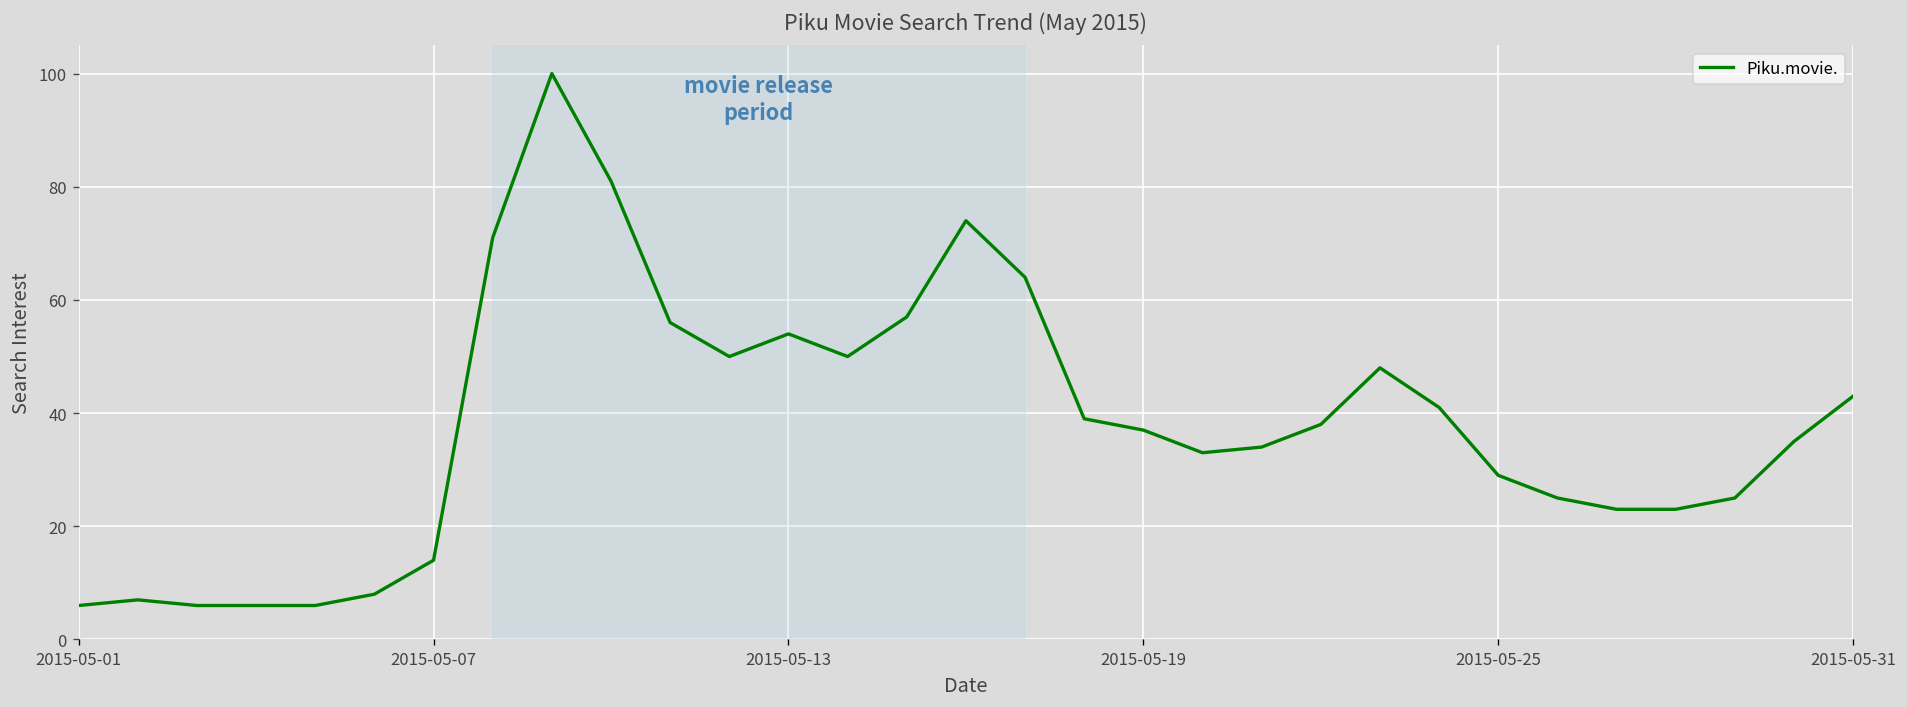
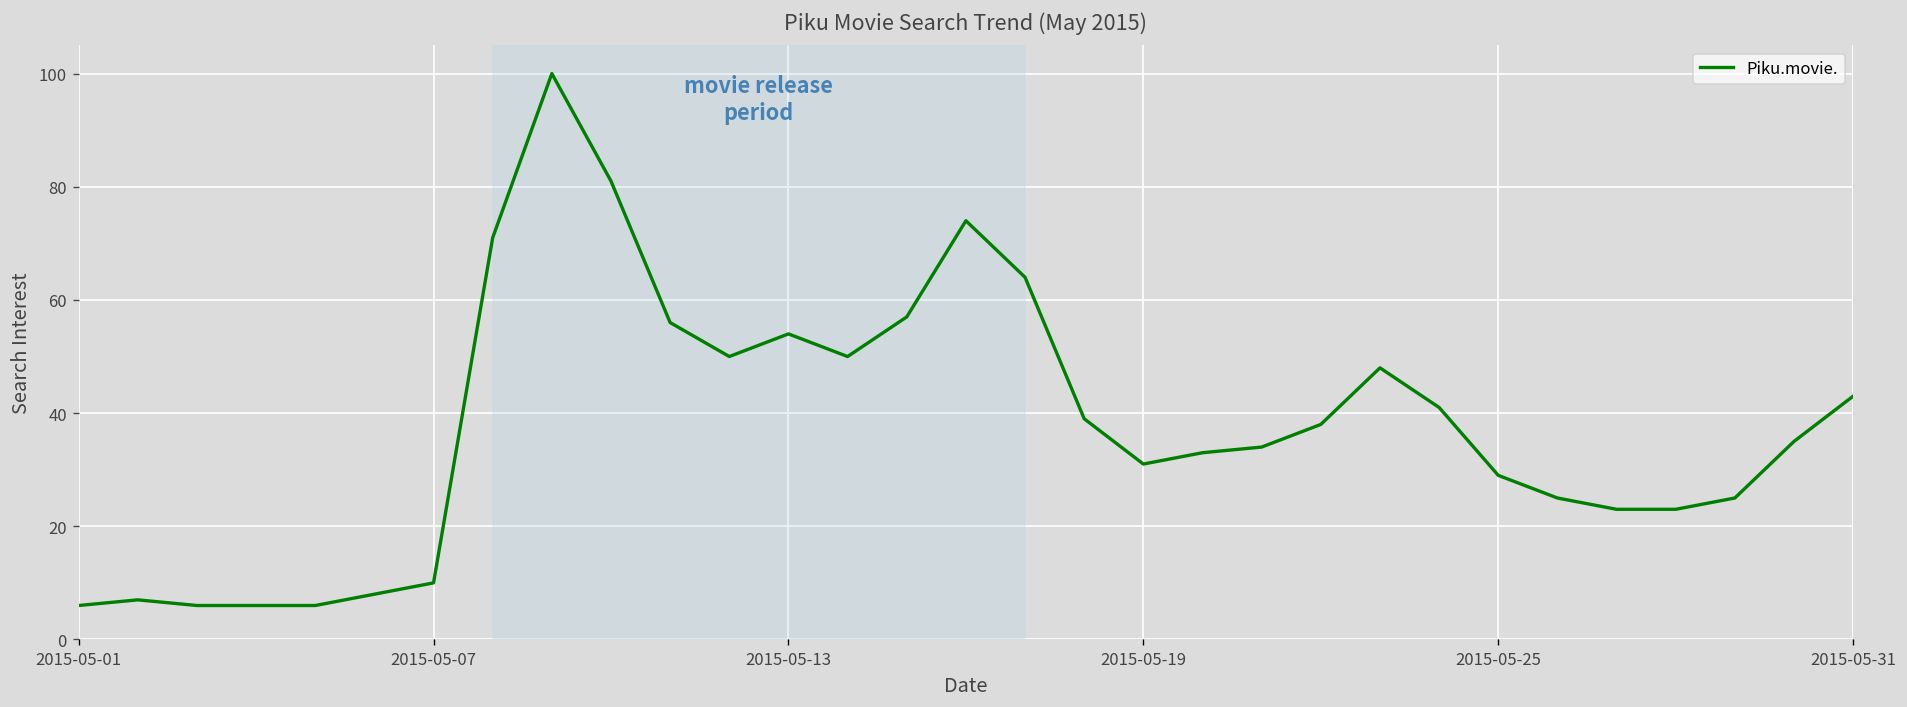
  {
    "2015-05-01": 6,
-   "2015-05-07": 14,
+   "2015-05-07": 10,
    "2015-05-13": 54,
-   "2015-05-19": 37,
+   "2015-05-19": 31,
    "2015-05-25": 29,
    "2015-05-31": 43
  }
